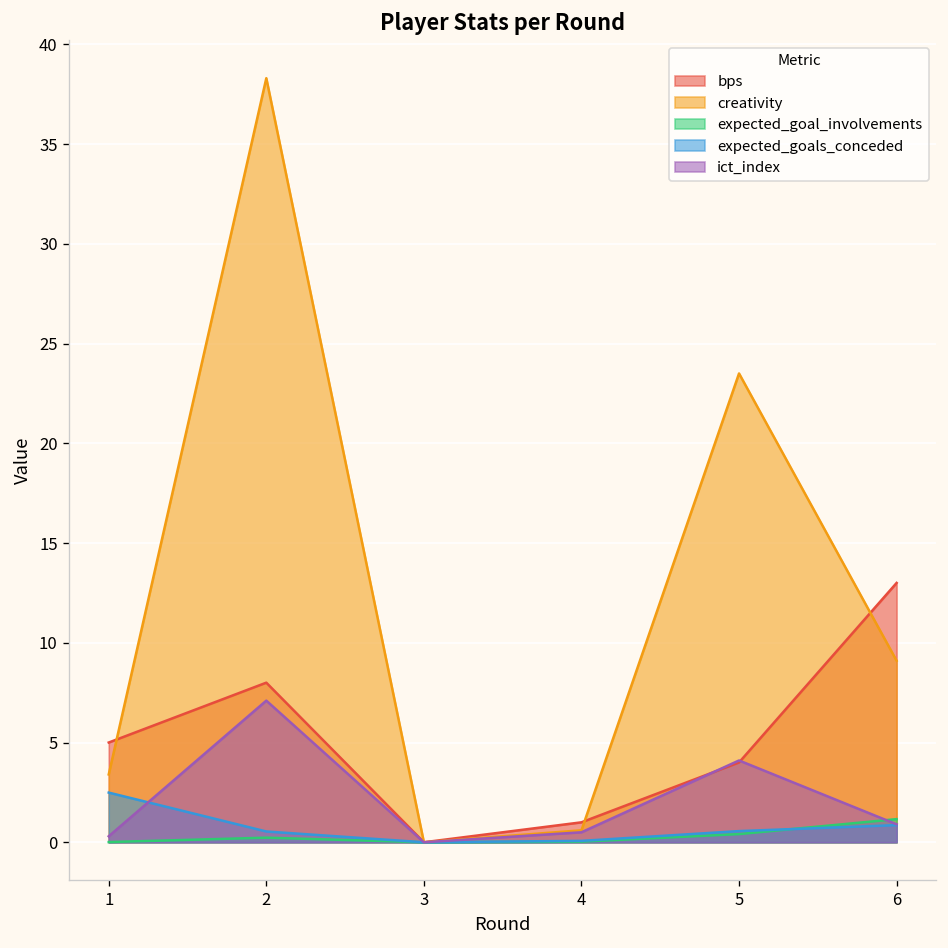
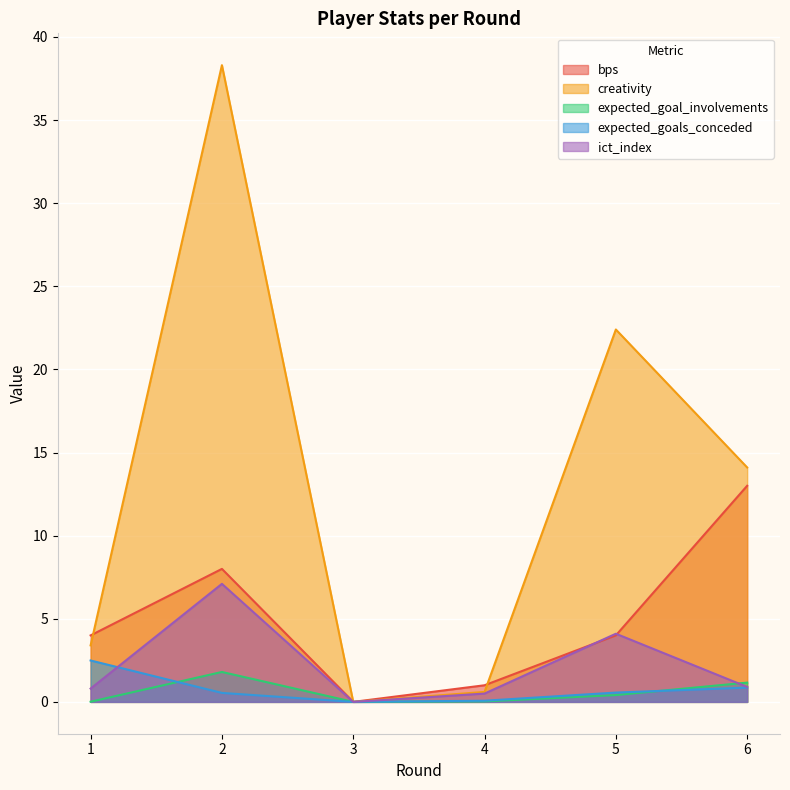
  {
    "bps": {
-     "1": 5,
+     "1": 4,
      "2": 8,
      "4": 1,
      "6": 13
    },
    "creativity": {
      "1": 3.4,
      "2": 38.3,
-     "5": 23.5,
-     "6": 9.1
+     "5": 22.4,
+     "6": 14.1
    },
    "expected_goal_involvements": {
      "1": 0.0,
-     "2": 0.2,
+     "2": 1.8,
      "6": 1.2
    },
    "expected_goals_conceded": {
      "1": 2.5,
      "2": 0.5
    },
    "ict_index": {
-     "1": 0.3,
+     "1": 0.8,
      "2": 7.1
    }
  }
